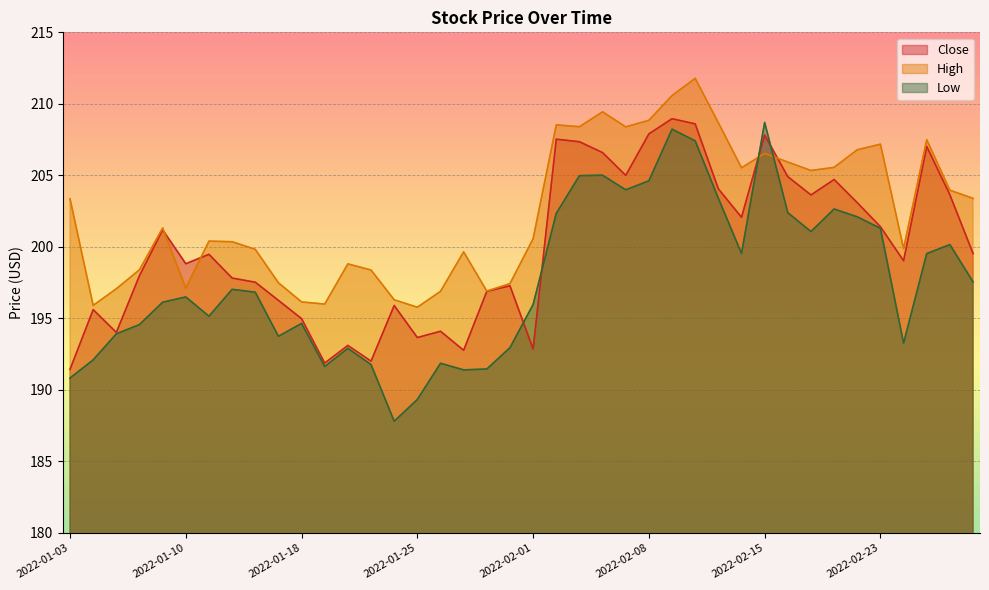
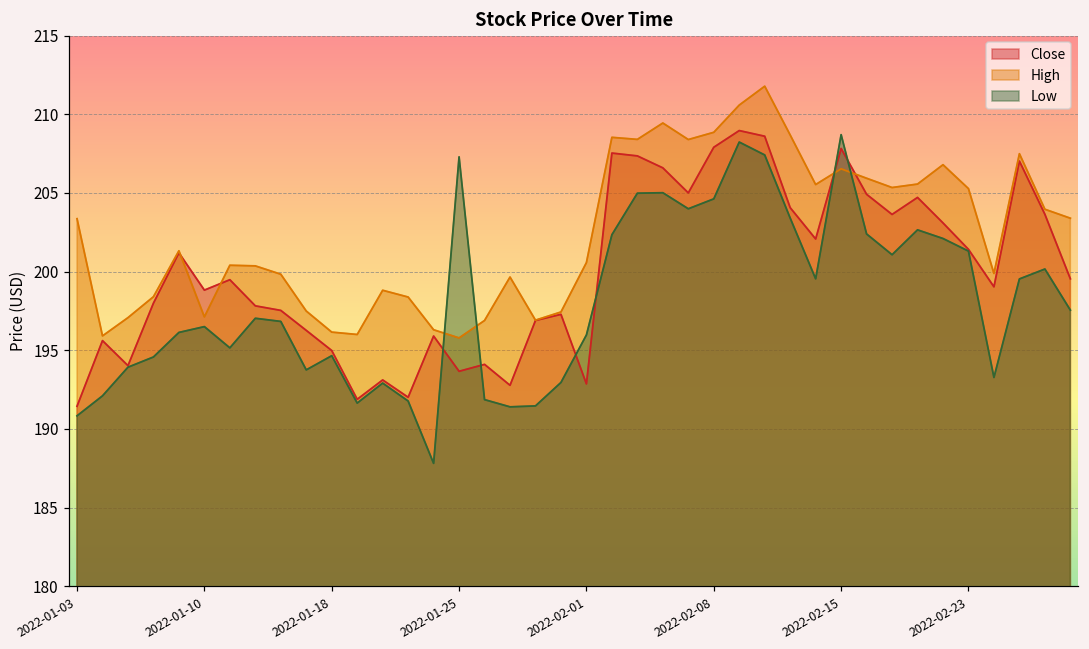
  {
    "Close": {
      "2022-01-03": 191.4,
      "2022-01-10": 198.8,
      "2022-01-18": 195.0,
      "2022-01-25": 193.7,
      "2022-02-01": 192.9,
      "2022-02-08": 207.9,
      "2022-02-15": 207.8
    },
    "High": {
      "2022-01-03": 203.4,
      "2022-01-10": 197.1,
      "2022-01-18": 196.2,
      "2022-01-25": 195.8,
      "2022-02-01": 200.6,
      "2022-02-08": 208.9,
      "2022-02-15": 206.5,
-     "2022-02-23": 207.2
+     "2022-02-23": 205.3
    },
    "Low": {
      "2022-01-03": 190.8,
      "2022-01-10": 196.5,
      "2022-01-18": 194.7,
-     "2022-01-25": 189.3,
+     "2022-01-25": 207.3,
      "2022-02-01": 196.0,
      "2022-02-08": 204.6,
      "2022-02-15": 208.7
    }
  }
